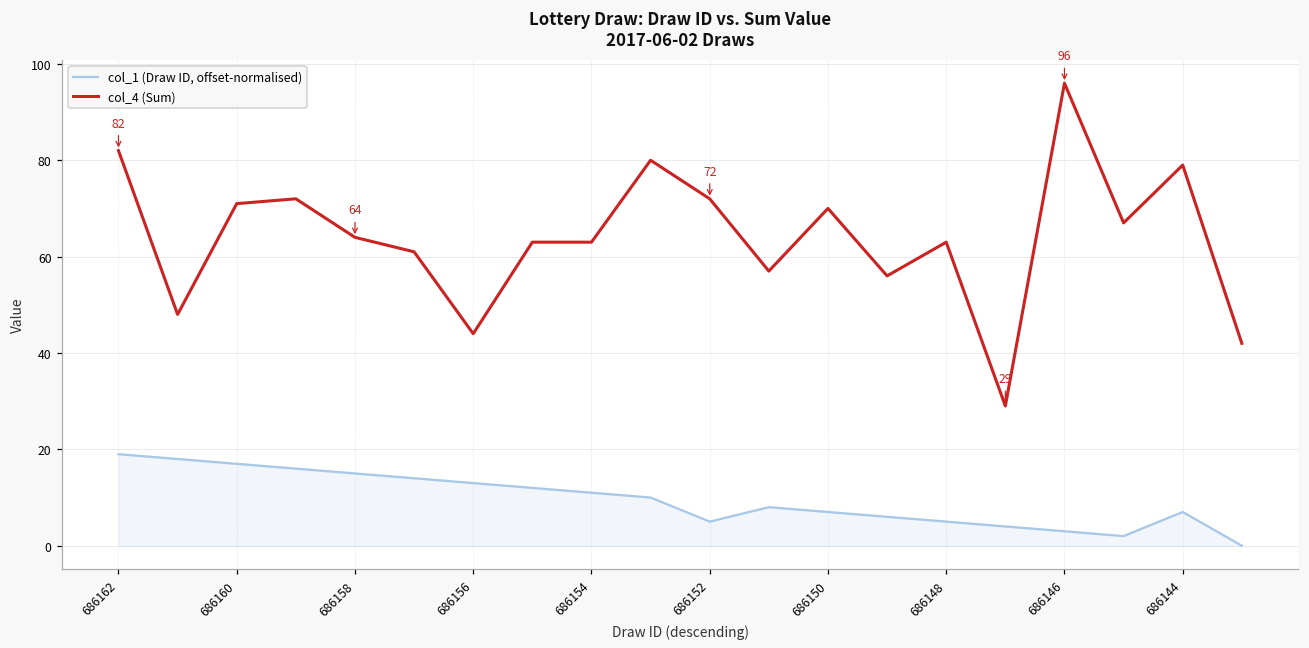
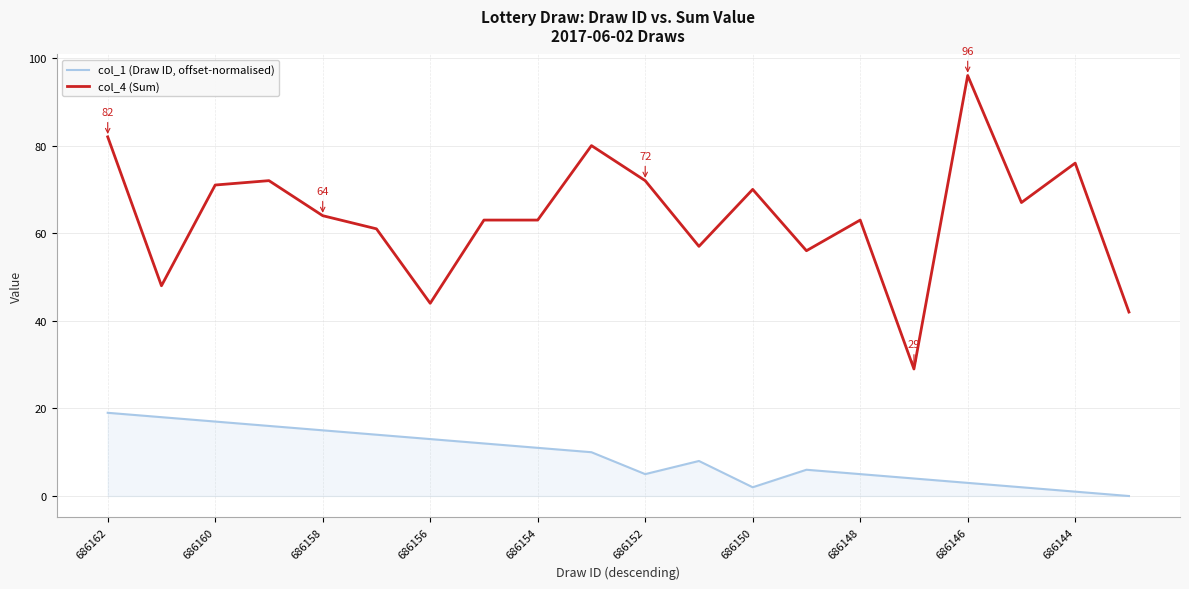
  {
    "col_1 (Draw ID, offset-normalised)": {
      "686162": 19,
      "686160": 17,
      "686158": 15,
      "686156": 13,
      "686154": 11,
      "686152": 5,
-     "686150": 7,
+     "686150": 2,
      "686148": 5,
      "686146": 3,
-     "686144": 7
+     "686144": 1
    },
    "col_4 (Sum)": {
      "686160": 71,
      "686156": 44,
      "686154": 63,
      "686150": 70,
      "686148": 63,
-     "686144": 79
+     "686144": 76
    }
  }
